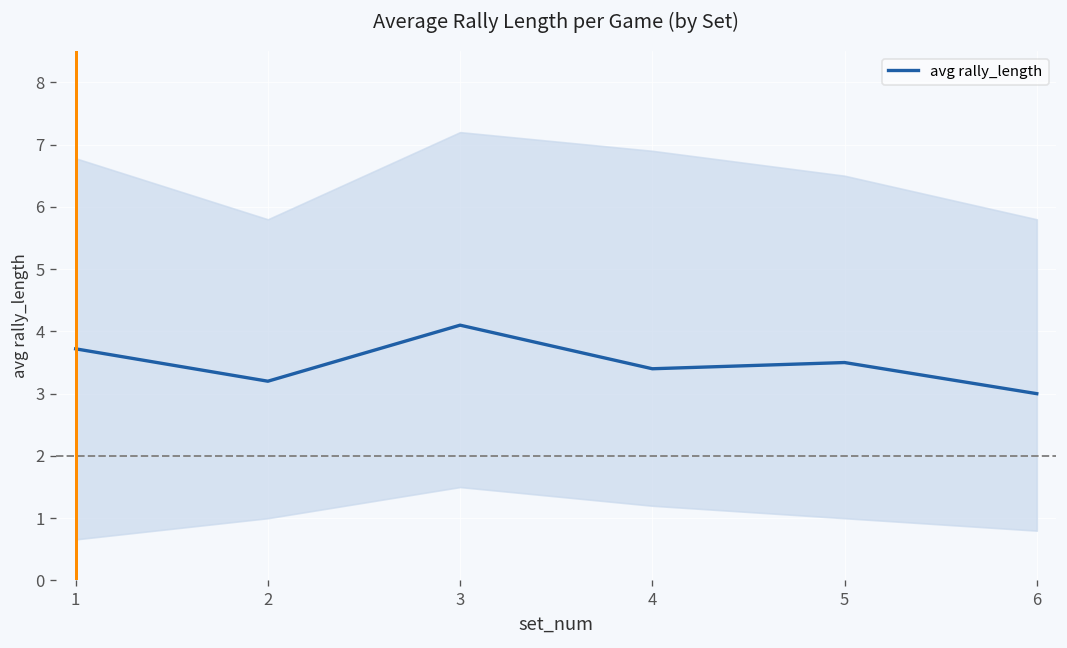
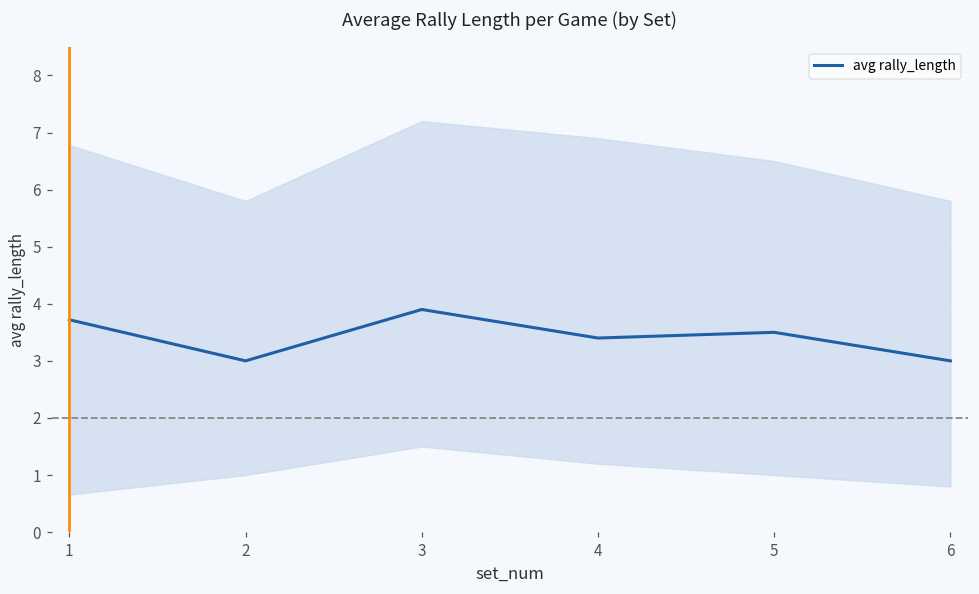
  {
    "avg rally_length": {
      "1": 3.7,
-     "2": 3.2,
-     "3": 4.1,
+     "2": 3.0,
+     "3": 3.9,
      "4": 3.4,
      "5": 3.5,
      "6": 3.0
    }
  }
